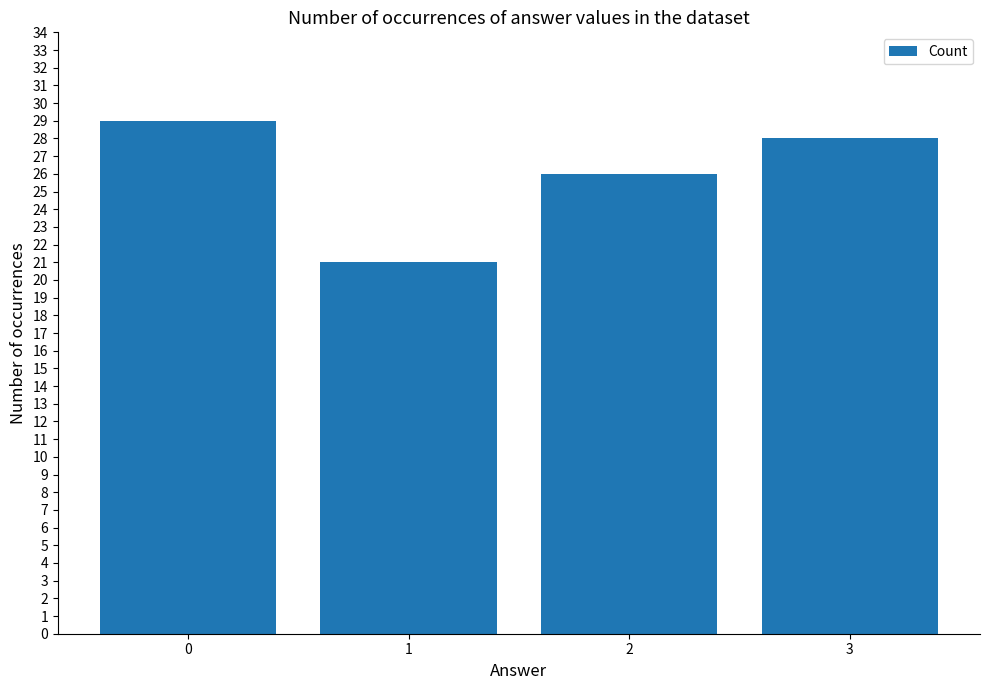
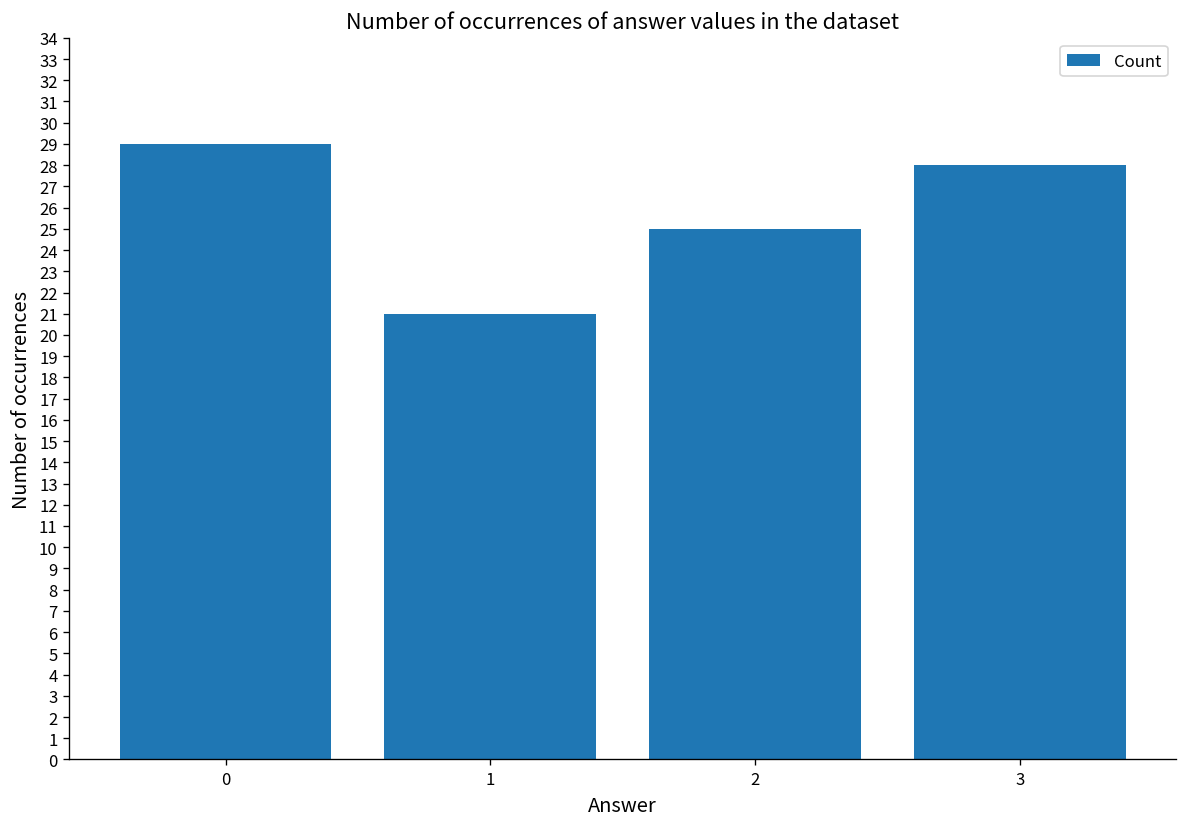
  {
    "0": 29,
    "1": 21,
-   "2": 26,
+   "2": 25,
    "3": 28
  }
